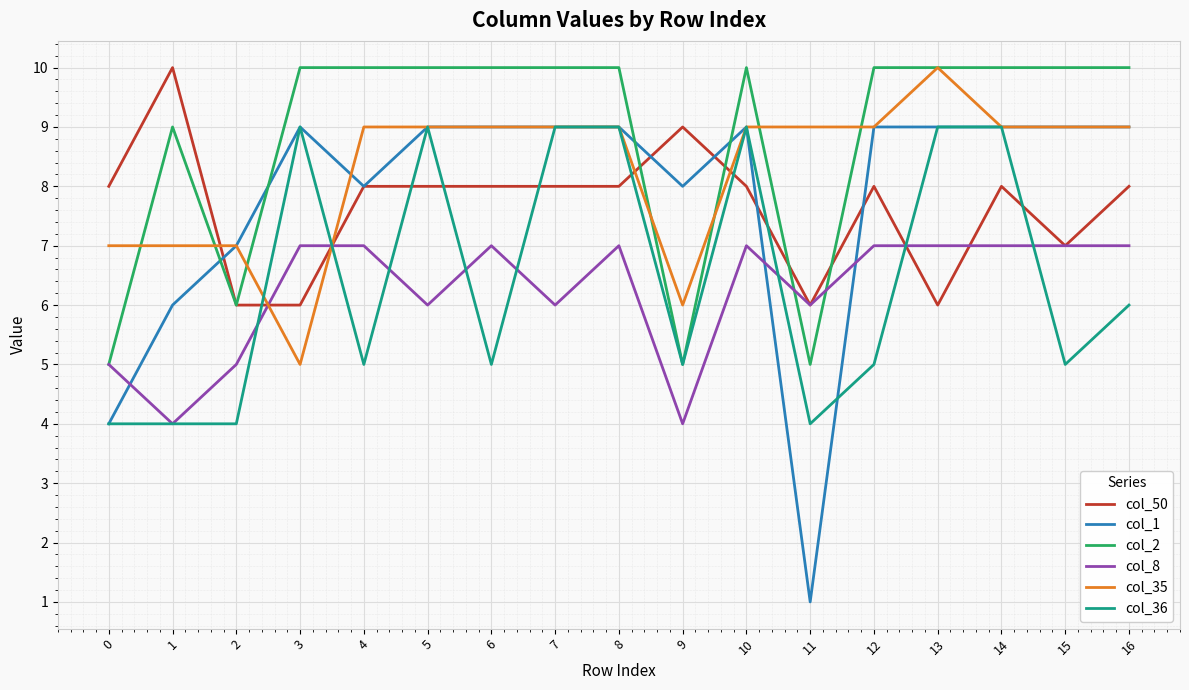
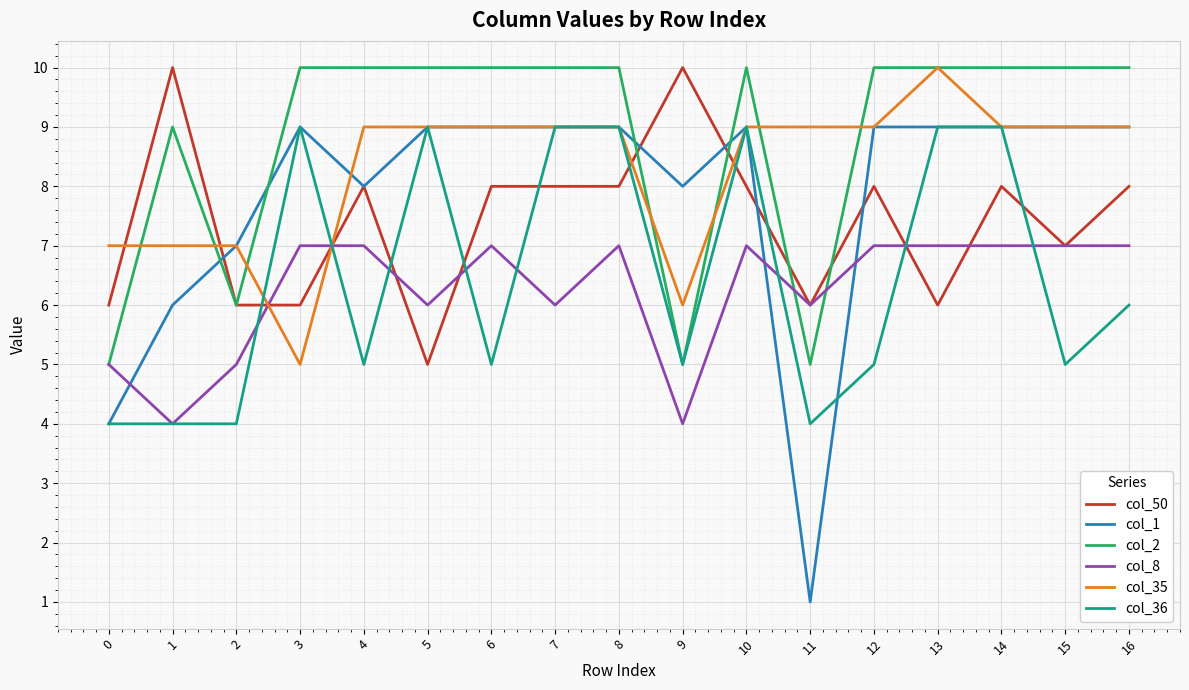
  {
    "col_50": {
-     "0": 8,
+     "0": 6,
      "1": 10,
      "3": 6,
-     "5": 8,
+     "5": 5,
      "6": 8,
      "7": 8,
      "8": 8,
-     "9": 9,
+     "9": 10,
      "10": 8,
      "12": 8,
      "13": 6,
      "14": 8,
      "16": 8
    },
    "col_1": {
      "1": 6,
      "9": 8,
      "11": 1
    },
    "col_8": {
      "2": 5,
      "3": 7,
      "4": 7,
      "5": 6,
      "6": 7,
      "7": 6,
      "8": 7,
      "9": 4,
      "10": 7,
      "12": 7,
      "13": 7,
      "14": 7,
      "16": 7
    },
    "col_35": {
      "0": 7,
      "1": 7,
      "3": 5,
      "4": 9,
      "9": 6,
      "11": 9
    }
  }
